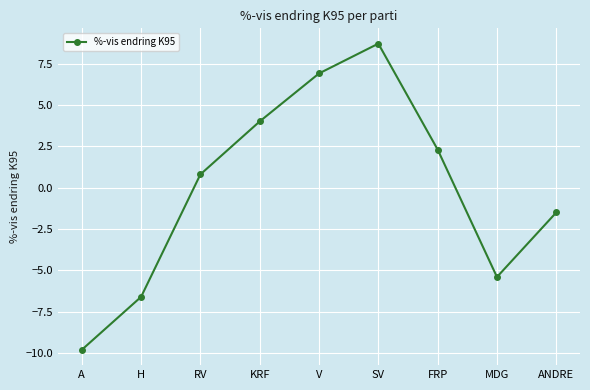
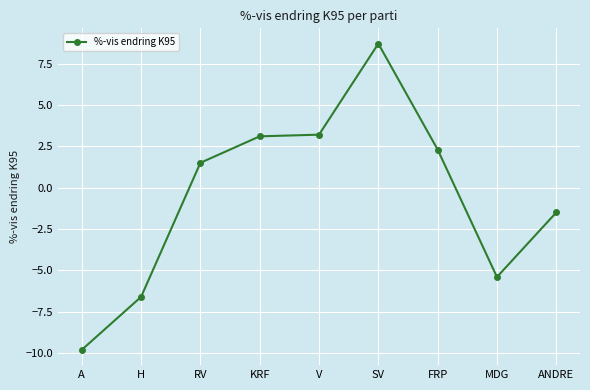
  {
    "A": -9.8,
    "H": -6.6,
-   "RV": 0.8,
-   "KRF": 4.0,
-   "V": 6.9,
+   "RV": 1.5,
+   "KRF": 3.1,
+   "V": 3.2,
    "SV": 8.7,
    "FRP": 2.3,
    "MDG": -5.4,
    "ANDRE": -1.5
  }
